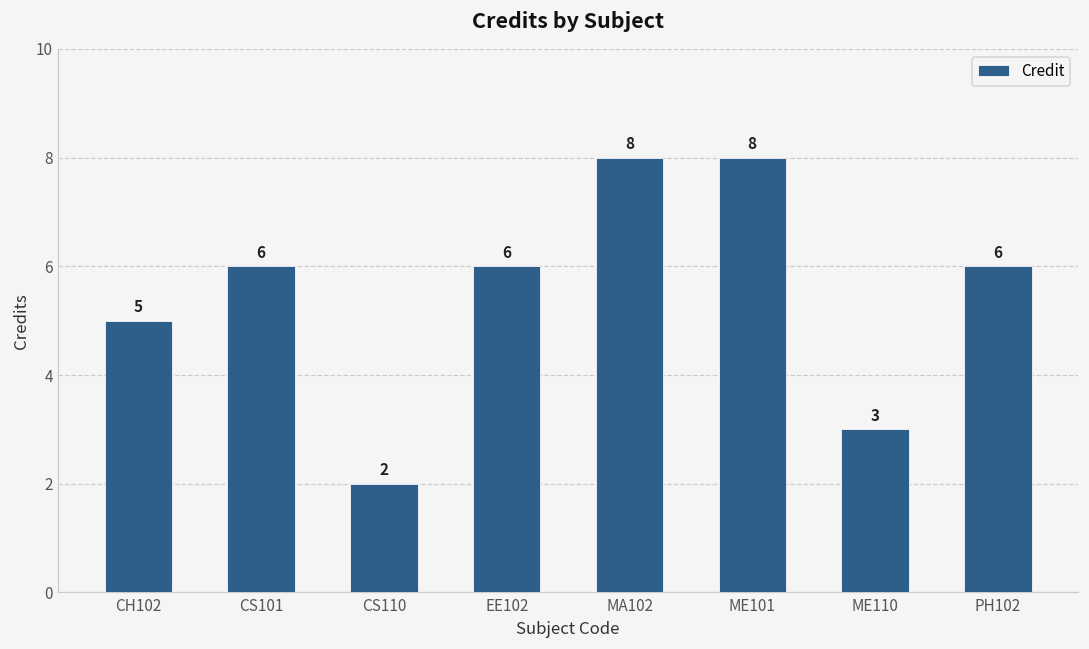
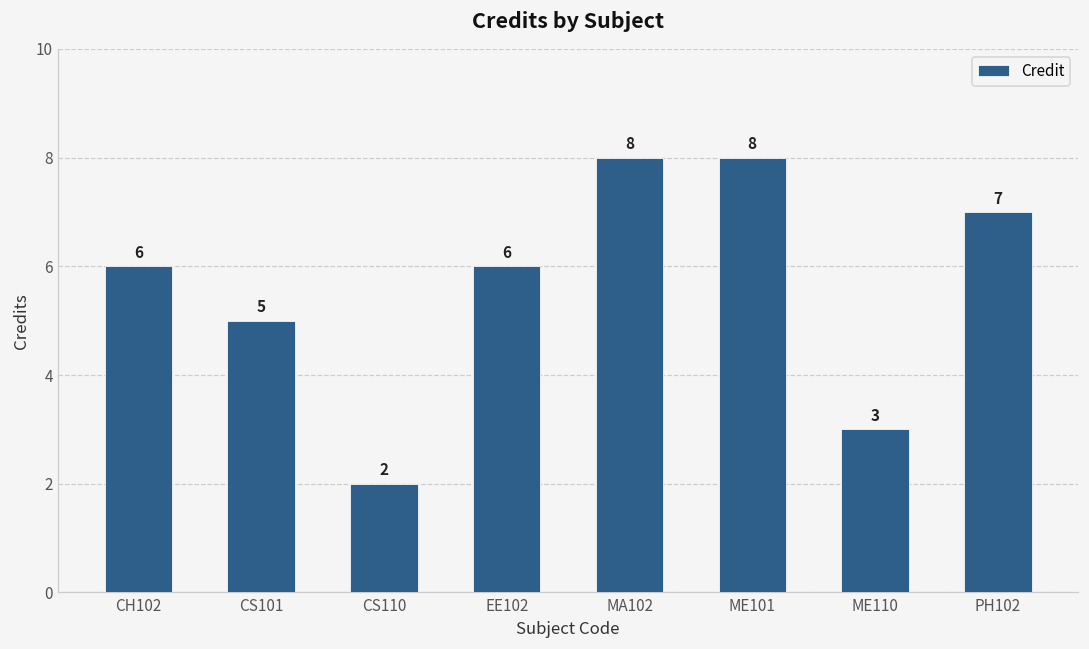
  {
-   "CH102": 5,
-   "CS101": 6,
+   "CH102": 6,
+   "CS101": 5,
    "CS110": 2,
    "EE102": 6,
    "MA102": 8,
    "ME101": 8,
    "ME110": 3,
-   "PH102": 6
+   "PH102": 7
  }
